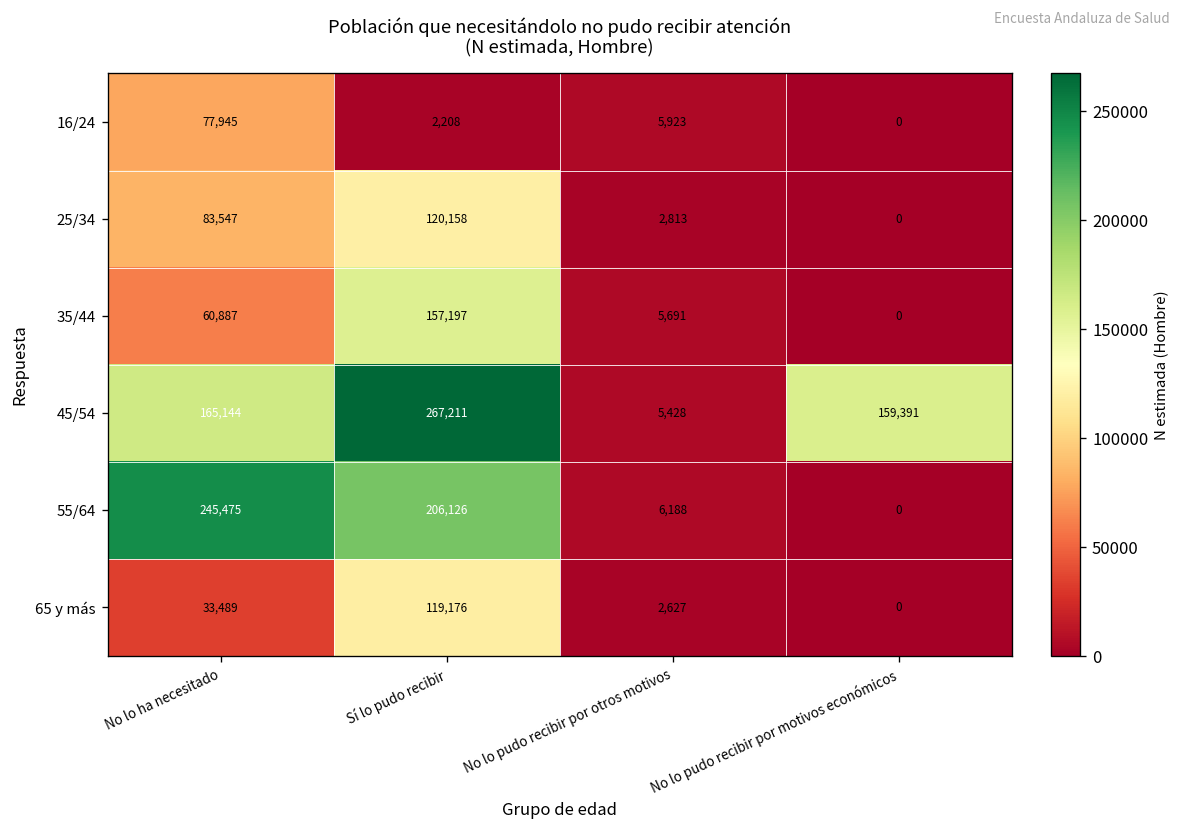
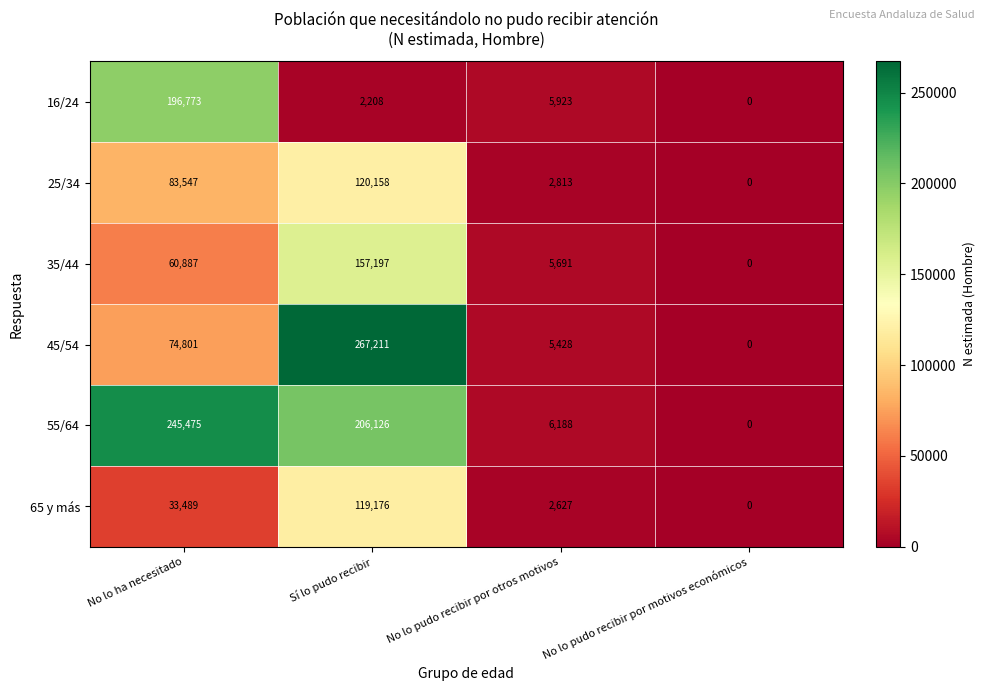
  {
    "16/24": {
-     "No lo ha necesitado": "77,945",
+     "No lo ha necesitado": "196,773",
      "Sí lo pudo recibir": "2,208",
      "No lo pudo recibir por otros motivos": "5,923",
      "No lo pudo recibir por motivos económicos": "0"
    },
    "25/34": {
      "No lo ha necesitado": "83,547",
      "Sí lo pudo recibir": "120,158",
      "No lo pudo recibir por otros motivos": "2,813",
      "No lo pudo recibir por motivos económicos": "0"
    },
    "35/44": {
      "No lo ha necesitado": "60,887",
      "Sí lo pudo recibir": "157,197",
      "No lo pudo recibir por otros motivos": "5,691",
      "No lo pudo recibir por motivos económicos": "0"
    },
    "45/54": {
-     "No lo ha necesitado": "165,144",
+     "No lo ha necesitado": "74,801",
      "Sí lo pudo recibir": "267,211",
      "No lo pudo recibir por otros motivos": "5,428",
-     "No lo pudo recibir por motivos económicos": "159,391"
+     "No lo pudo recibir por motivos económicos": "0"
    },
    "55/64": {
      "No lo ha necesitado": "245,475",
      "Sí lo pudo recibir": "206,126",
      "No lo pudo recibir por otros motivos": "6,188",
      "No lo pudo recibir por motivos económicos": "0"
    },
    "65 y más": {
      "No lo ha necesitado": "33,489",
      "Sí lo pudo recibir": "119,176",
      "No lo pudo recibir por otros motivos": "2,627",
      "No lo pudo recibir por motivos económicos": "0"
    }
  }
